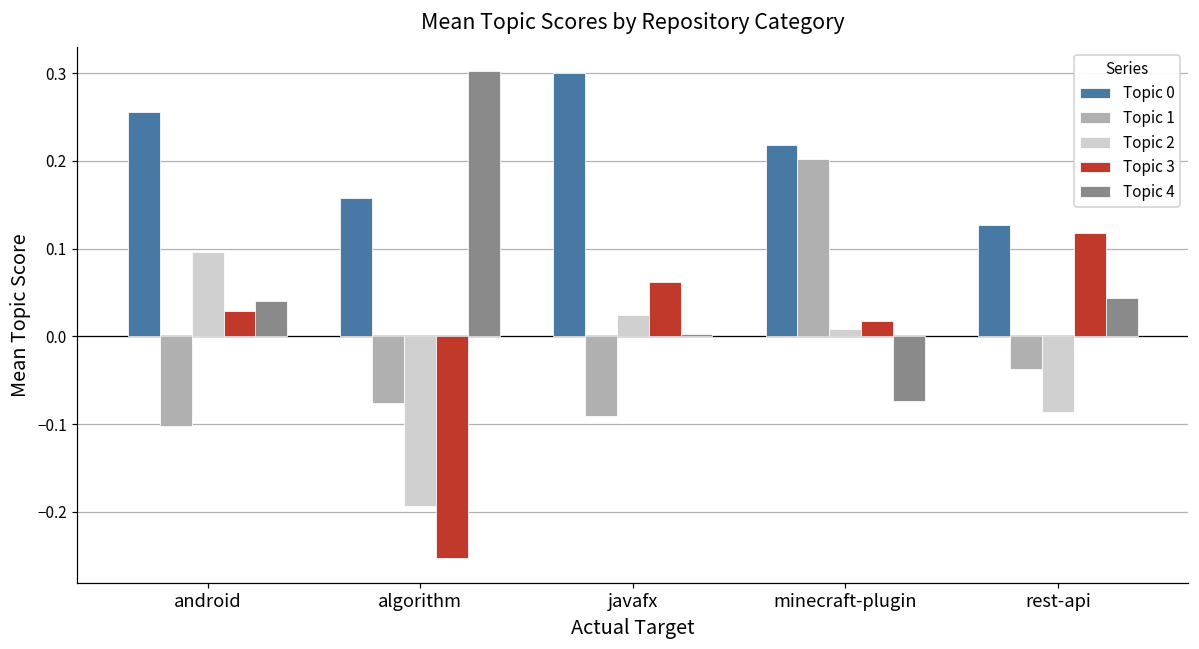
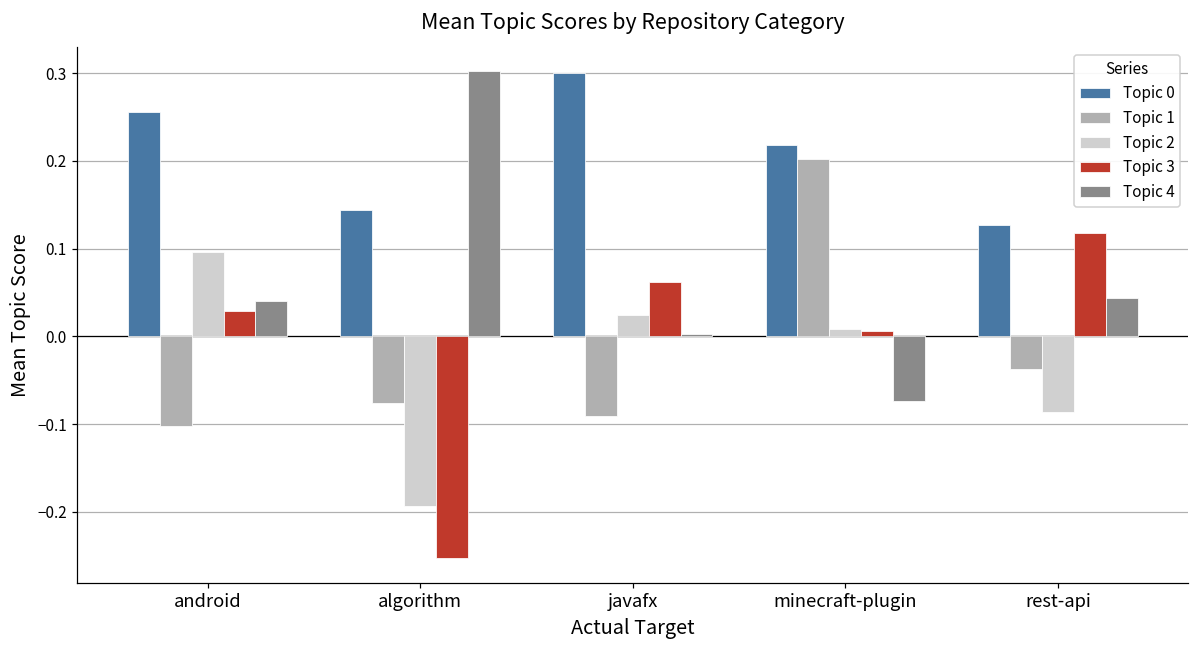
  {
    "Topic 0": {
      "android": 0.26,
-     "algorithm": 0.16,
+     "algorithm": 0.14,
      "javafx": 0.30,
      "minecraft-plugin": 0.22,
      "rest-api": 0.13
    },
    "Topic 3": {
      "android": 0.03,
      "algorithm": -0.25,
      "javafx": 0.06,
-     "minecraft-plugin": 0.02,
+     "minecraft-plugin": 0.01,
      "rest-api": 0.12
    },
    "Topic 4": {
      "android": 0.04,
      "algorithm": 0.30,
      "javafx": 0.00,
      "minecraft-plugin": -0.07,
      "rest-api": 0.04
    }
  }
